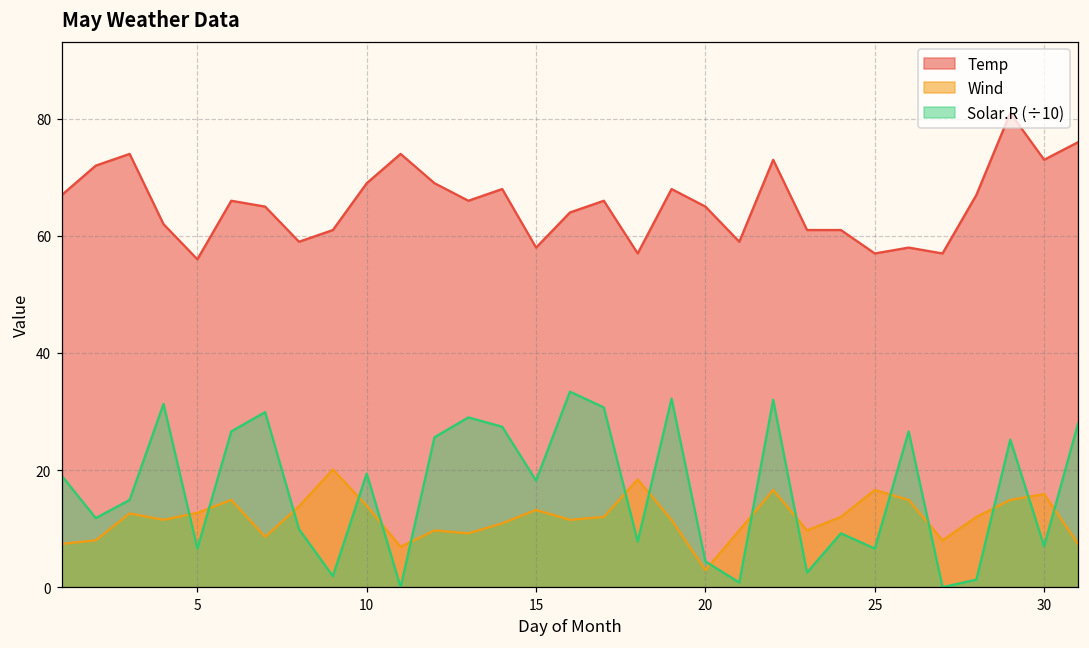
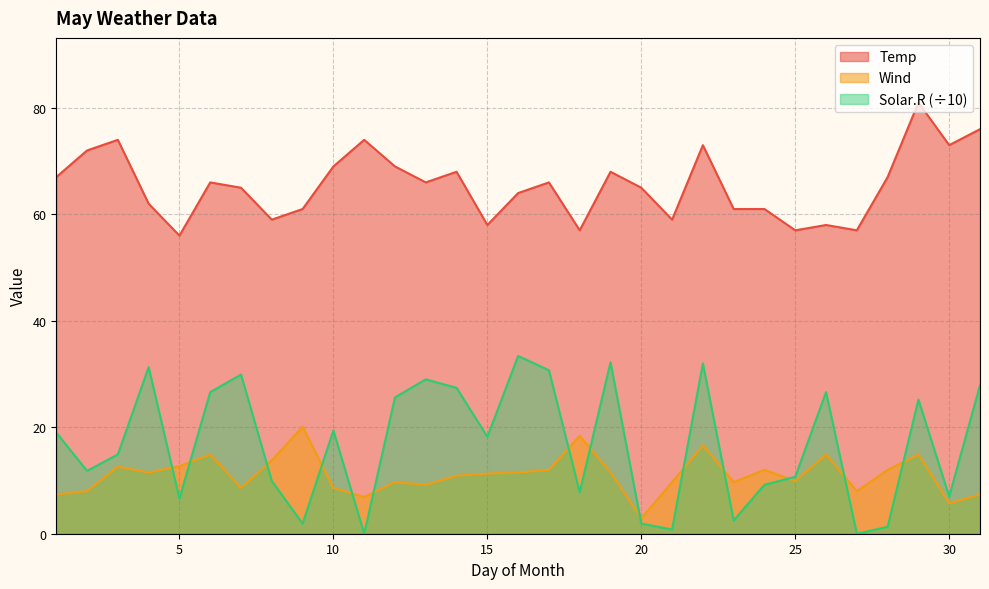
  {
    "Temp": {
      "5": 56,
      "10": 69,
      "15": 58,
      "20": 65,
      "25": 57,
      "30": 73
    },
    "Wind": {
      "5": 13,
-     "10": 14,
-     "15": 13,
+     "10": 9,
+     "15": 11,
      "20": 3,
-     "25": 17,
-     "30": 16
+     "25": 10,
+     "30": 6
    },
    "Solar.R (÷10)": {
      "5": 7,
      "10": 19,
      "15": 18,
-     "20": 4,
-     "25": 7,
+     "20": 2,
+     "25": 11,
      "30": 7
    }
  }
